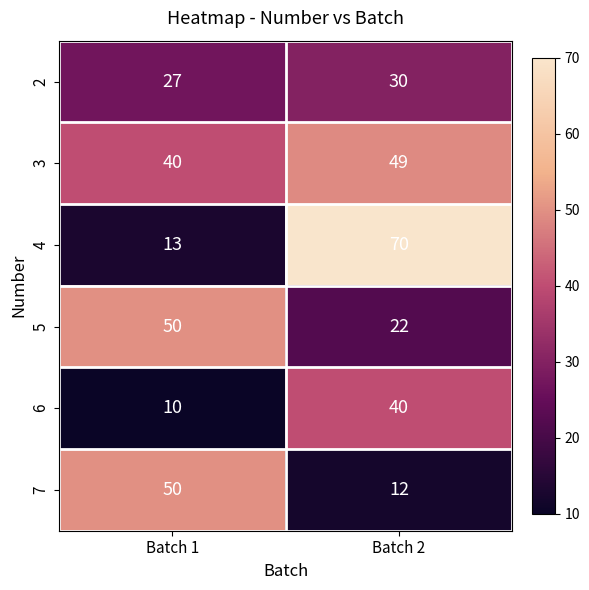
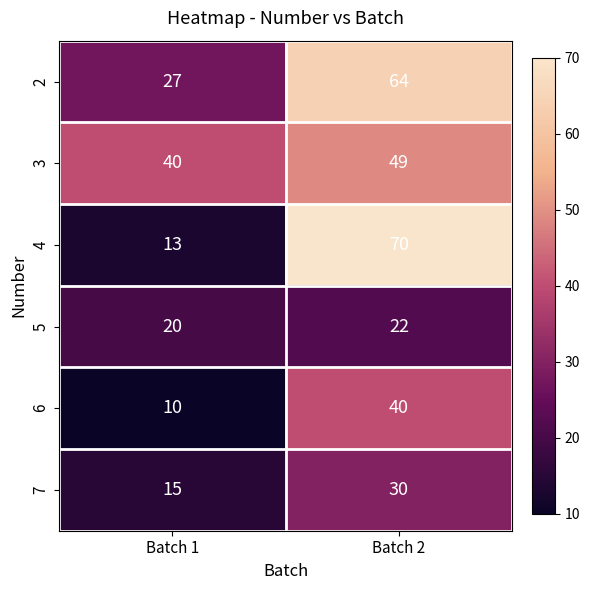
  {
    "2": {
      "Batch 1": 27,
-     "Batch 2": 30
+     "Batch 2": 64
    },
    "3": {
      "Batch 1": 40,
      "Batch 2": 49
    },
    "4": {
      "Batch 1": 13,
      "Batch 2": 70
    },
    "5": {
-     "Batch 1": 50,
+     "Batch 1": 20,
      "Batch 2": 22
    },
    "6": {
      "Batch 1": 10,
      "Batch 2": 40
    },
    "7": {
-     "Batch 1": 50,
-     "Batch 2": 12
+     "Batch 1": 15,
+     "Batch 2": 30
    }
  }
